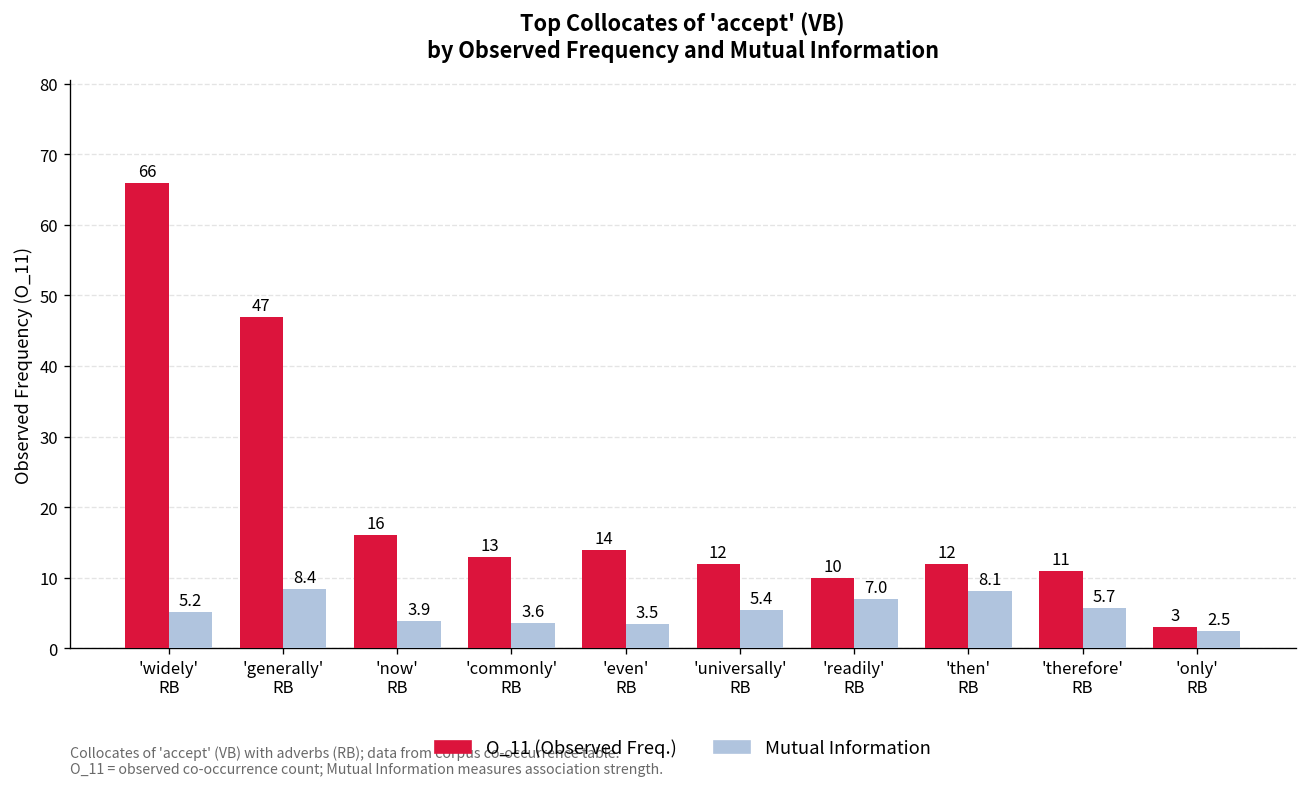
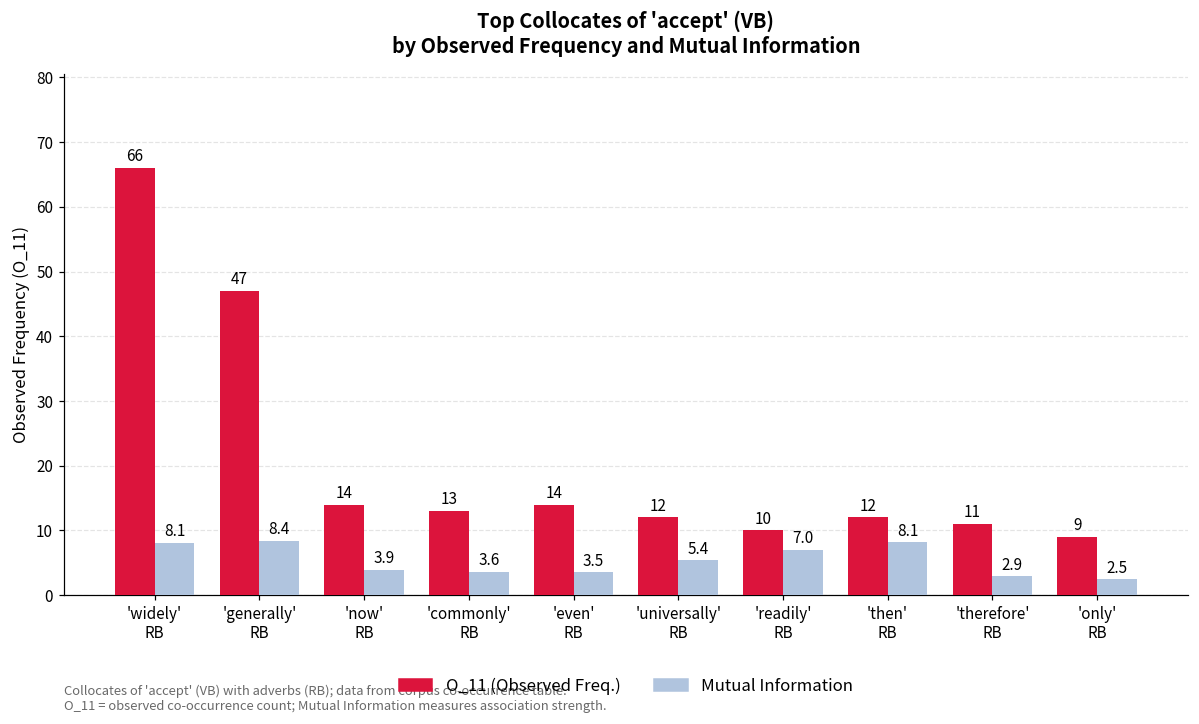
  {
    "O_11 (Observed Freq.)": {
      "'widely' RB": 66,
      "'generally' RB": 47,
-     "'now' RB": 16,
+     "'now' RB": 14,
      "'commonly' RB": 13,
      "'even' RB": 14,
      "'universally' RB": 12,
      "'readily' RB": 10,
      "'then' RB": 12,
      "'therefore' RB": 11,
-     "'only' RB": 3
+     "'only' RB": 9
    },
    "Mutual Information": {
-     "'widely' RB": 5.2,
+     "'widely' RB": 8.1,
      "'generally' RB": 8.4,
      "'now' RB": 3.9,
      "'commonly' RB": 3.6,
      "'even' RB": 3.5,
      "'universally' RB": 5.4,
      "'readily' RB": 7.0,
      "'then' RB": 8.1,
-     "'therefore' RB": 5.7,
+     "'therefore' RB": 2.9,
      "'only' RB": 2.5
    }
  }
